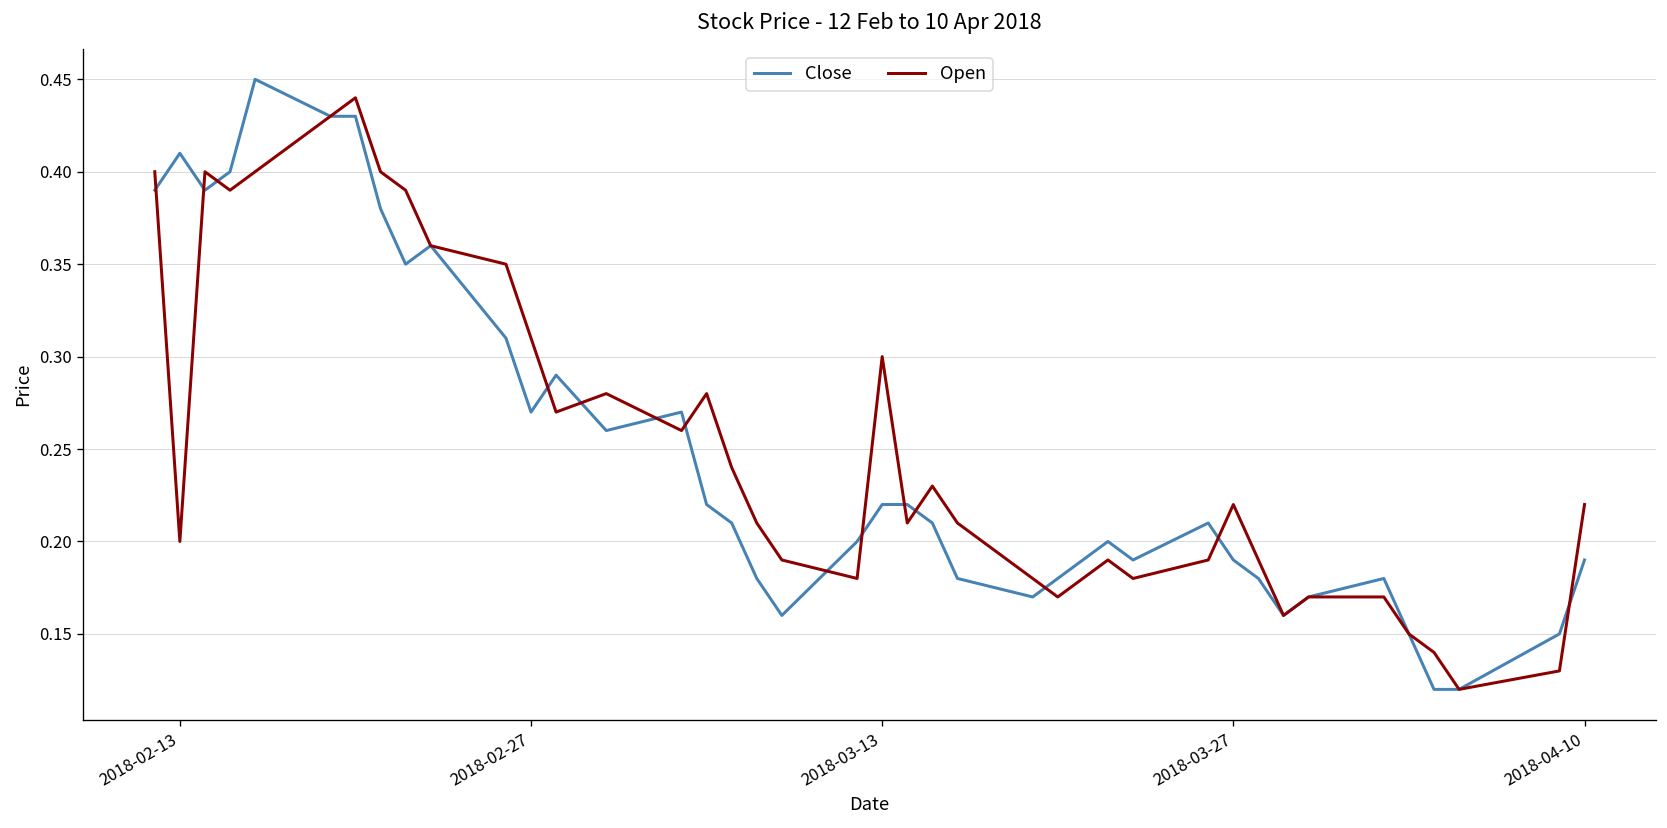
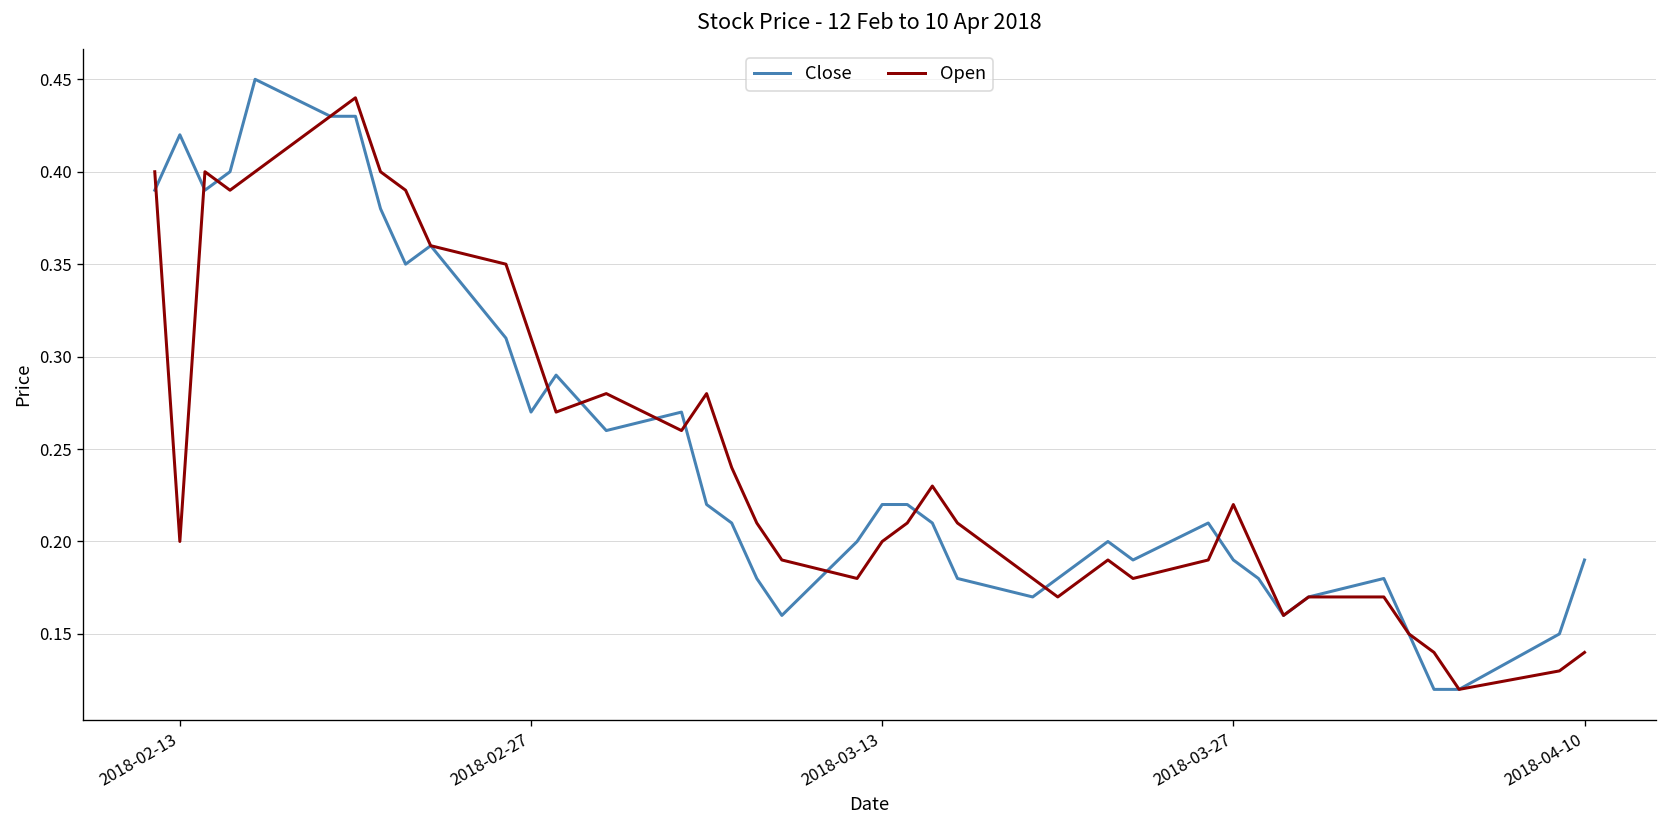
  {
    "Close": {
-     "2018-02-13": 0.41,
+     "2018-02-13": 0.42,
      "2018-02-27": 0.27,
      "2018-03-13": 0.22,
      "2018-03-27": 0.19,
      "2018-04-10": 0.19
    },
    "Open": {
      "2018-02-13": 0.20,
      "2018-02-27": 0.31,
-     "2018-03-13": 0.3,
+     "2018-03-13": 0.2,
      "2018-03-27": 0.22,
-     "2018-04-10": 0.22
+     "2018-04-10": 0.14
    }
  }
